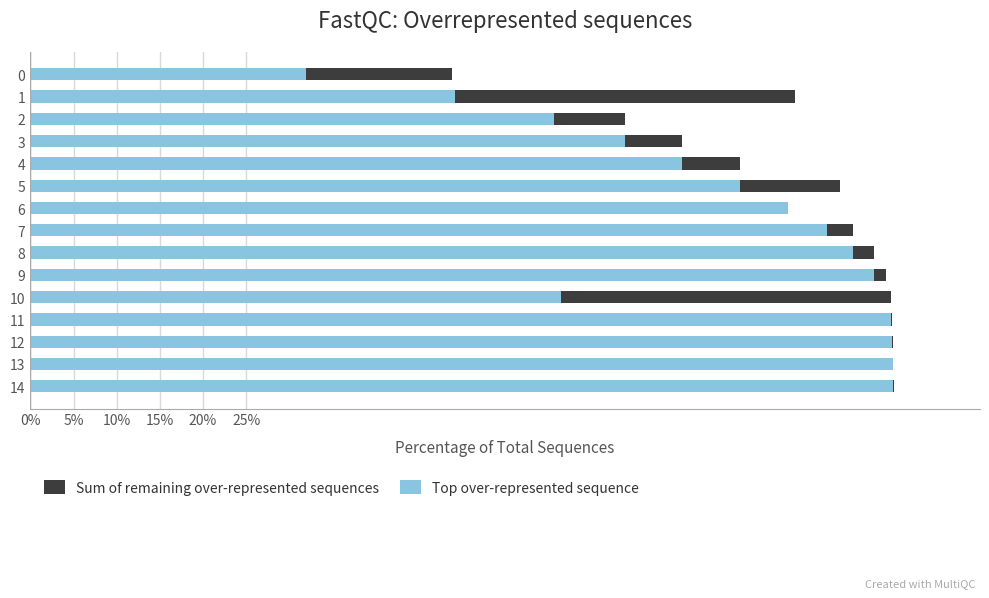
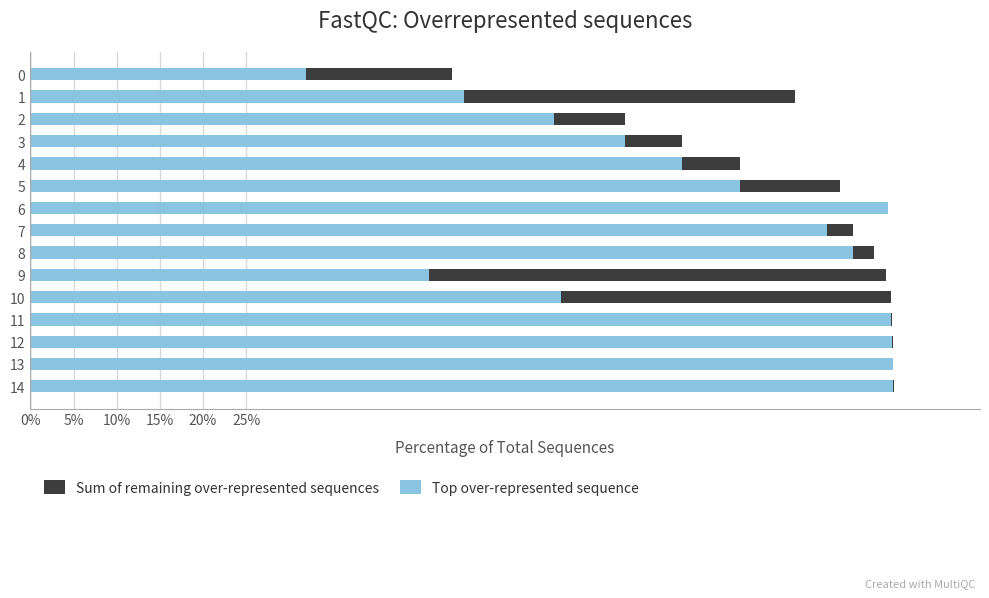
  {
    "Sum of remaining over-represented sequences": {
      "0": "49%",
      "1": "89%",
      "2": "69%",
      "3": "76%",
      "4": "82%",
      "5": "94%",
      "7": "95%",
      "8": "98%",
      "9": "99%",
      "10": "100%",
      "11": "100%",
      "12": "100%",
      "13": "100%",
      "14": "100%"
    },
    "Top over-represented sequence": {
-     "1": "49%",
-     "6": "88%",
-     "9": "98%",
+     "1": "50%",
+     "6": "99%",
+     "9": "46%",
      "11": "100%",
      "12": "100%",
      "13": "100%",
      "14": "100%"
    }
  }
